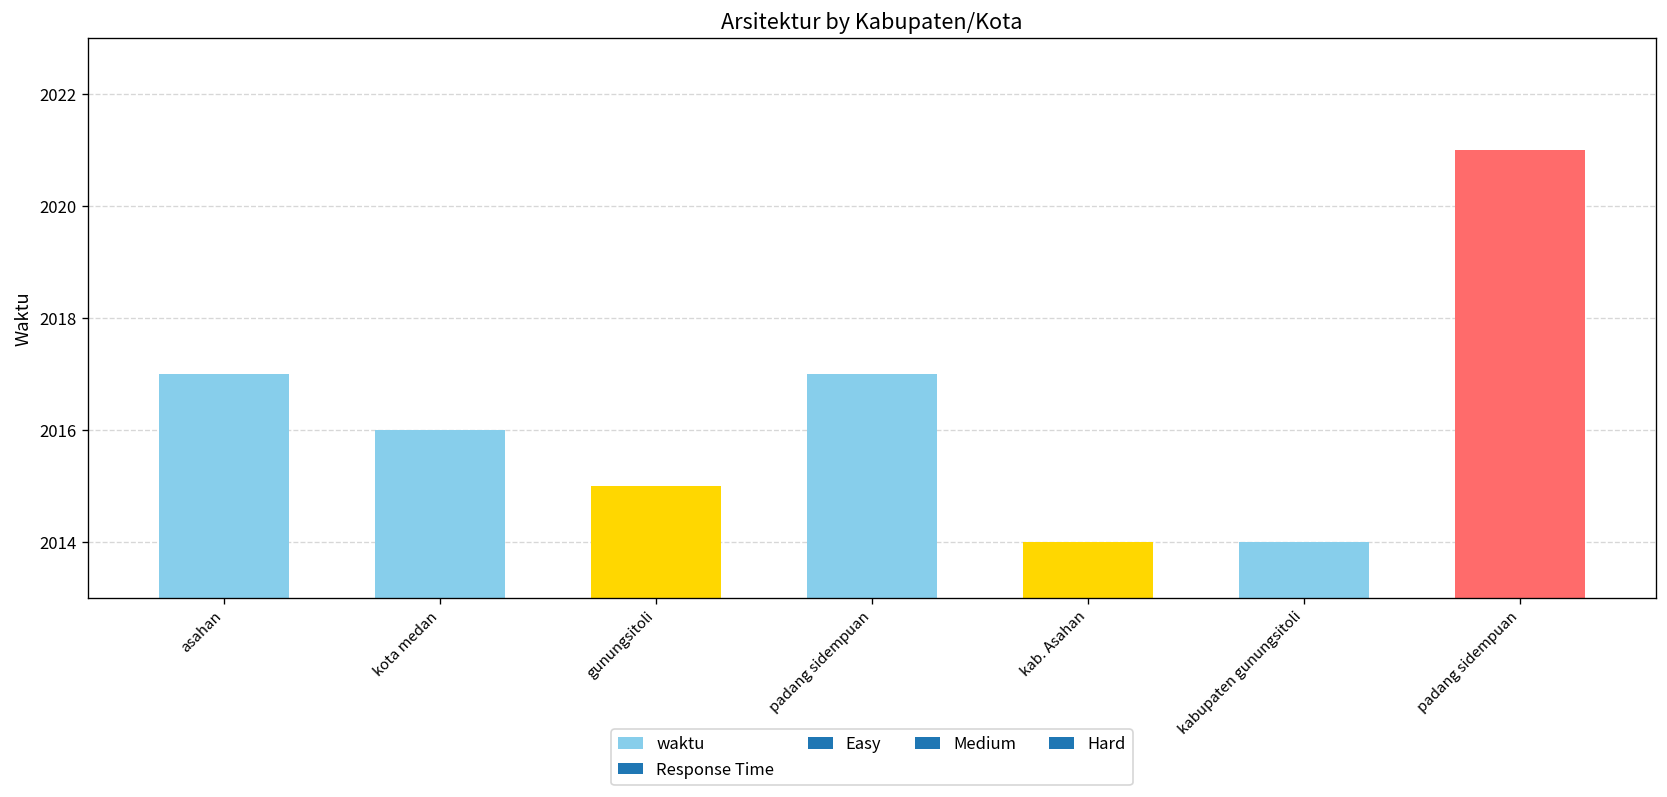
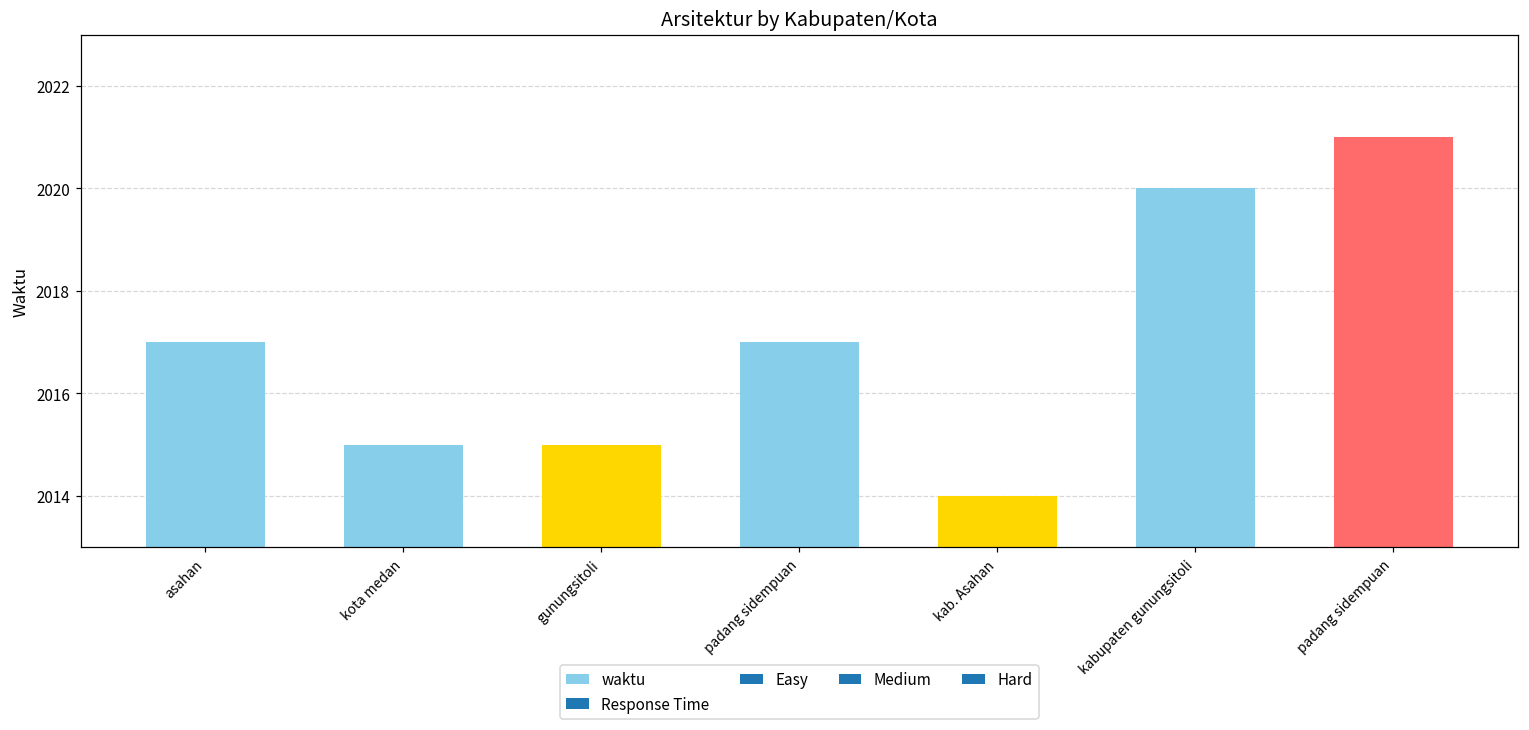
  {
    "asahan": 2017,
-   "kota medan": 2016,
+   "kota medan": 2015,
    "gunungsitoli": 2015,
    "kab. Asahan": 2014,
-   "kabupaten gunungsitoli": 2014
+   "kabupaten gunungsitoli": 2020
  }
